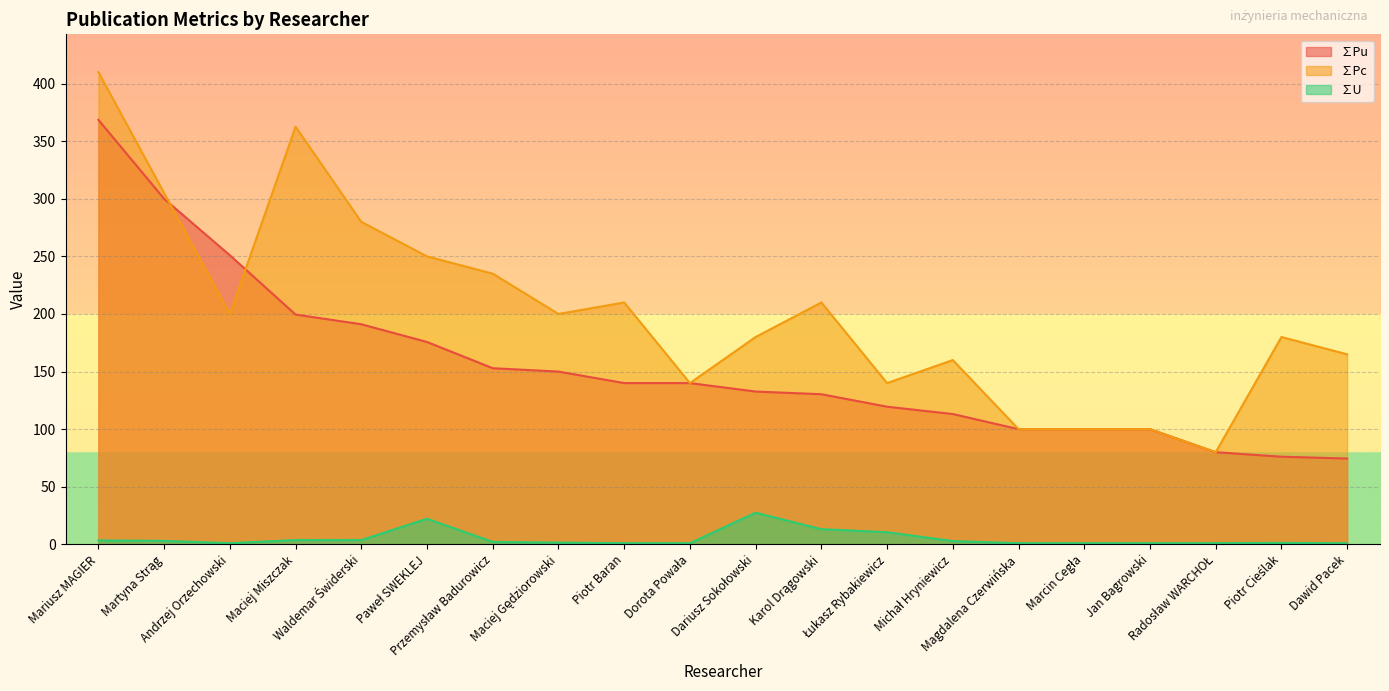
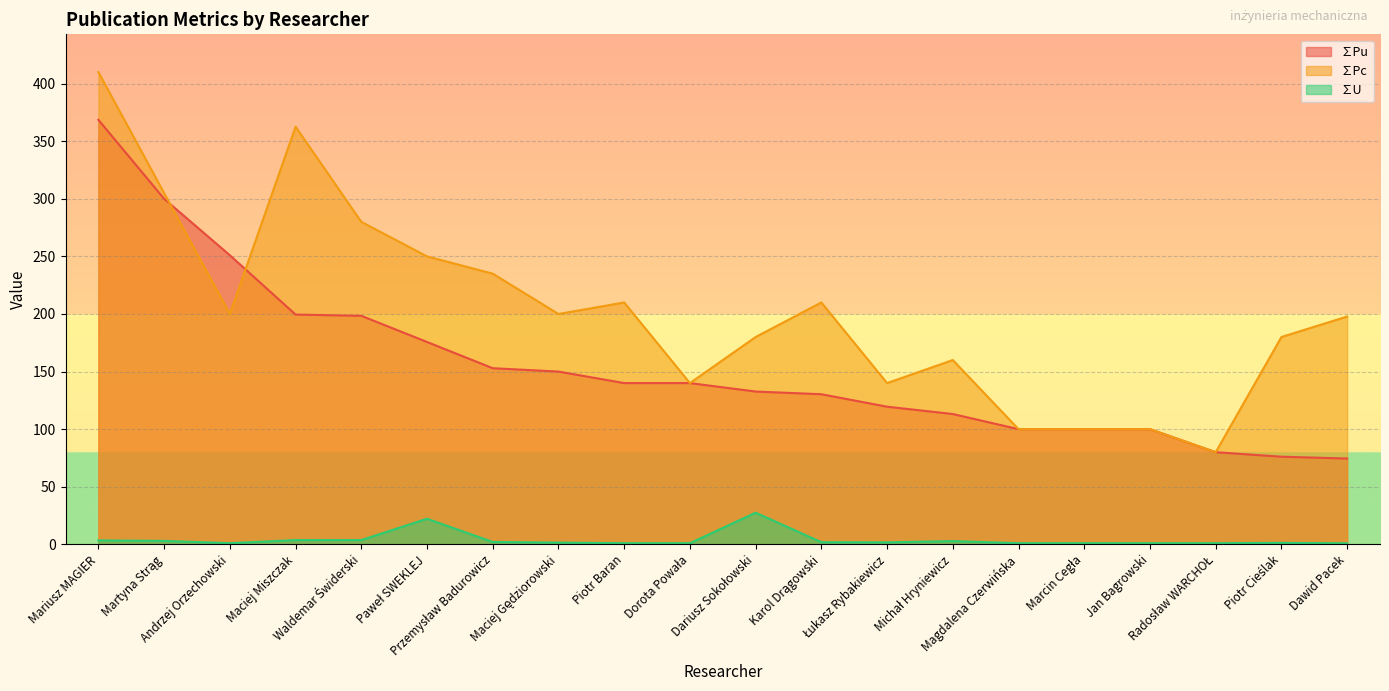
  {
    "∑Pu": {
      "Mariusz MAGIER": 369,
      "Martyna Strąg": 300,
      "Andrzej Orzechowski": 251,
      "Maciej Miszczak": 199,
-     "Waldemar Świderski": 191,
+     "Waldemar Świderski": 198,
      "Paweł SWEKLEJ": 176,
      "Przemysław Badurowicz": 153,
      "Maciej Gędziorowski": 150,
      "Piotr Baran": 140,
      "Dariusz Sokołowski": 133,
      "Karol Drągowski": 130,
      "Łukasz Rybakiewicz": 119,
      "Michał Hryniewicz": 113,
      "Piotr Cieślak": 76,
      "Dawid Pacek": 74
    },
    "∑Pc": {
      "Mariusz MAGIER": 410,
      "Martyna Strąg": 305,
      "Andrzej Orzechowski": 200,
      "Maciej Miszczak": 363,
      "Waldemar Świderski": 280,
      "Paweł SWEKLEJ": 250,
      "Przemysław Badurowicz": 235,
      "Maciej Gędziorowski": 200,
      "Piotr Baran": 210,
      "Dariusz Sokołowski": 180,
      "Karol Drągowski": 210,
      "Łukasz Rybakiewicz": 140,
      "Michał Hryniewicz": 160,
      "Piotr Cieślak": 180,
-     "Dawid Pacek": 165
+     "Dawid Pacek": 198
    },
    "∑U": {
      "Mariusz MAGIER": 3,
      "Martyna Strąg": 3,
      "Andrzej Orzechowski": 1,
      "Maciej Miszczak": 4,
      "Waldemar Świderski": 4,
      "Paweł SWEKLEJ": 22,
      "Przemysław Badurowicz": 2,
      "Maciej Gędziorowski": 2,
      "Piotr Baran": 1,
      "Dorota Powała": 1,
      "Dariusz Sokołowski": 27,
-     "Karol Drągowski": 13,
-     "Łukasz Rybakiewicz": 11,
+     "Karol Drągowski": 2,
+     "Łukasz Rybakiewicz": 2,
      "Michał Hryniewicz": 3,
      "Magdalena Czerwińska": 1,
      "Marcin Cegła": 1,
      "Jan Bagrowski": 1,
      "Radosław WARCHOŁ": 1,
      "Piotr Cieślak": 1,
      "Dawid Pacek": 1
    }
  }
